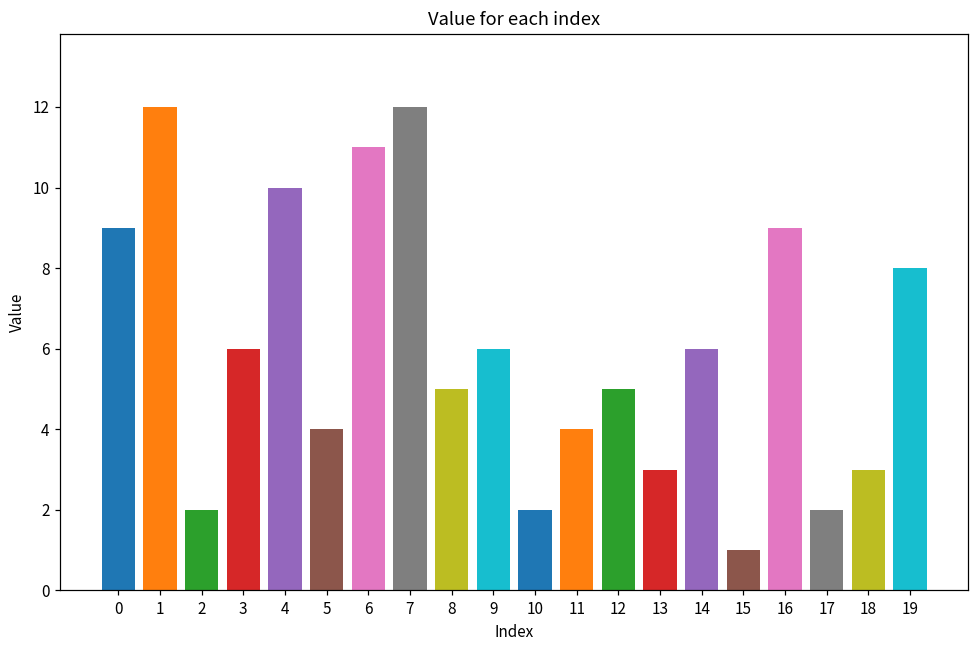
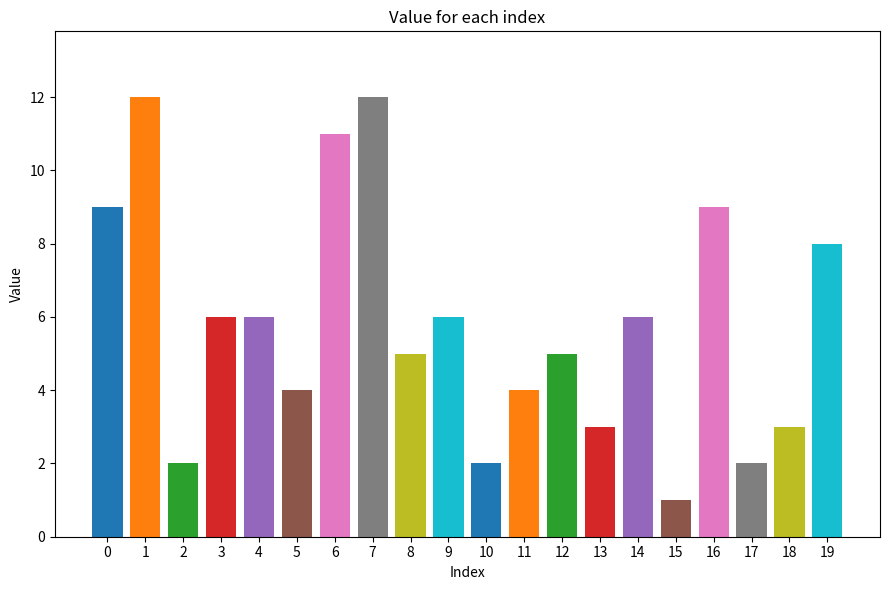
  {
    "0": 9,
    "1": 12,
    "2": 2,
    "3": 6,
-   "4": 10,
+   "4": 6,
    "5": 4,
    "6": 11,
    "7": 12,
    "8": 5,
    "9": 6,
    "10": 2,
    "11": 4,
    "12": 5,
    "13": 3,
    "14": 6,
    "15": 1,
    "16": 9,
    "17": 2,
    "18": 3,
    "19": 8
  }
